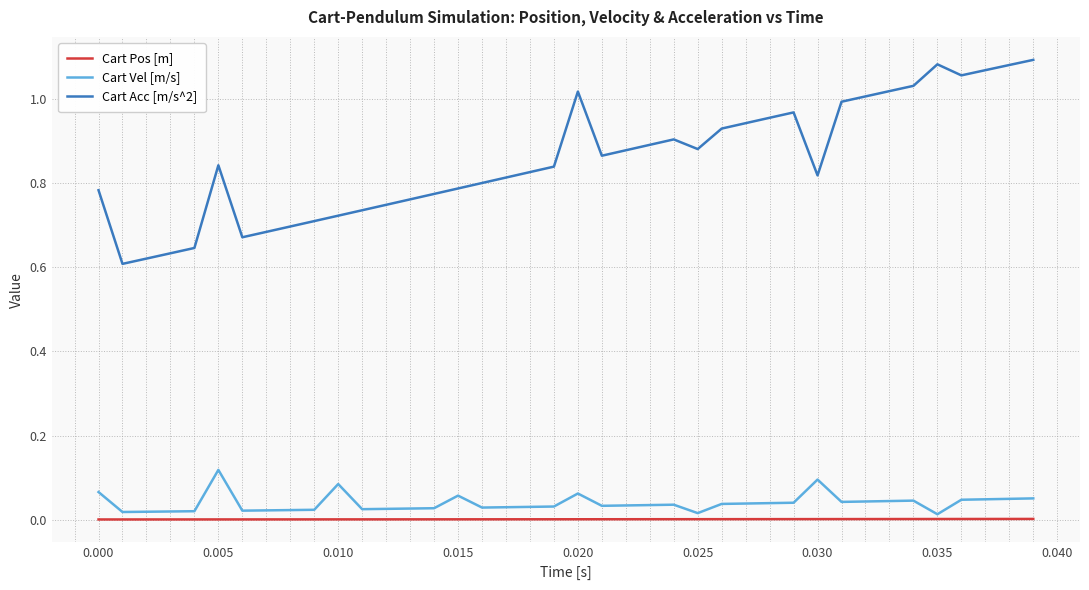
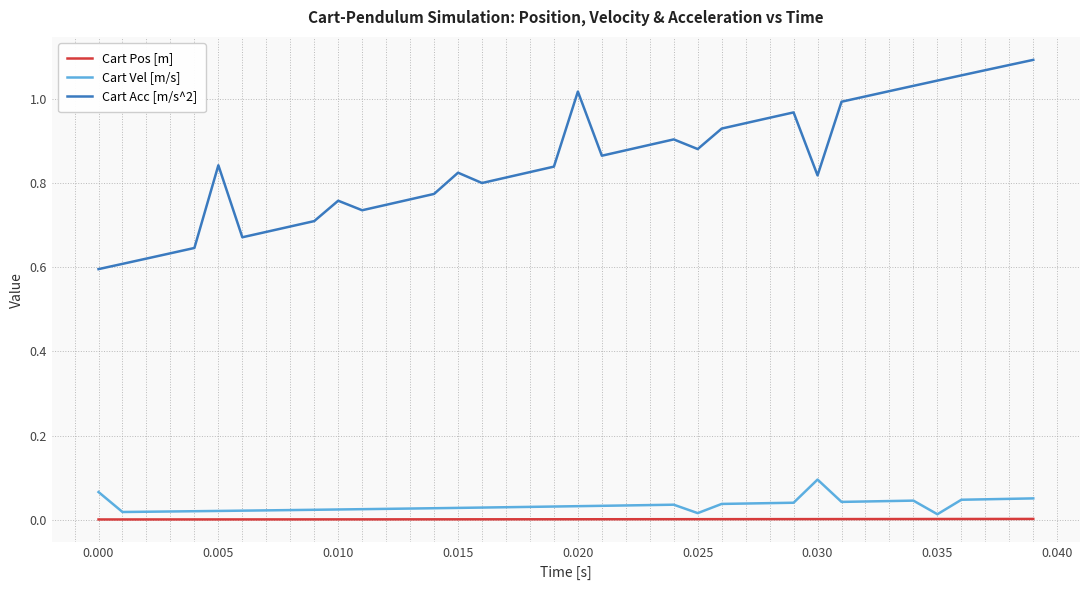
  {
    "Cart Pos [m]": {
      "0.000": 0.00,
      "0.005": 0.00,
      "0.010": 0.00,
      "0.015": 0.00,
      "0.020": 0.00,
      "0.025": 0.00,
      "0.030": 0.00,
      "0.035": 0.00
    },
    "Cart Vel [m/s]": {
      "0.000": 0.07,
-     "0.005": 0.12,
-     "0.010": 0.08,
-     "0.015": 0.06,
-     "0.020": 0.06,
+     "0.005": 0.02,
+     "0.010": 0.02,
+     "0.015": 0.03,
+     "0.020": 0.03,
      "0.025": 0.02,
      "0.030": 0.10,
      "0.035": 0.01
    },
    "Cart Acc [m/s^2]": {
-     "0.000": 0.78,
+     "0.000": 0.60,
      "0.005": 0.84,
-     "0.010": 0.72,
-     "0.015": 0.79,
+     "0.010": 0.76,
+     "0.015": 0.83,
      "0.020": 1.02,
      "0.025": 0.88,
      "0.030": 0.82,
-     "0.035": 1.08
+     "0.035": 1.04
    }
  }
